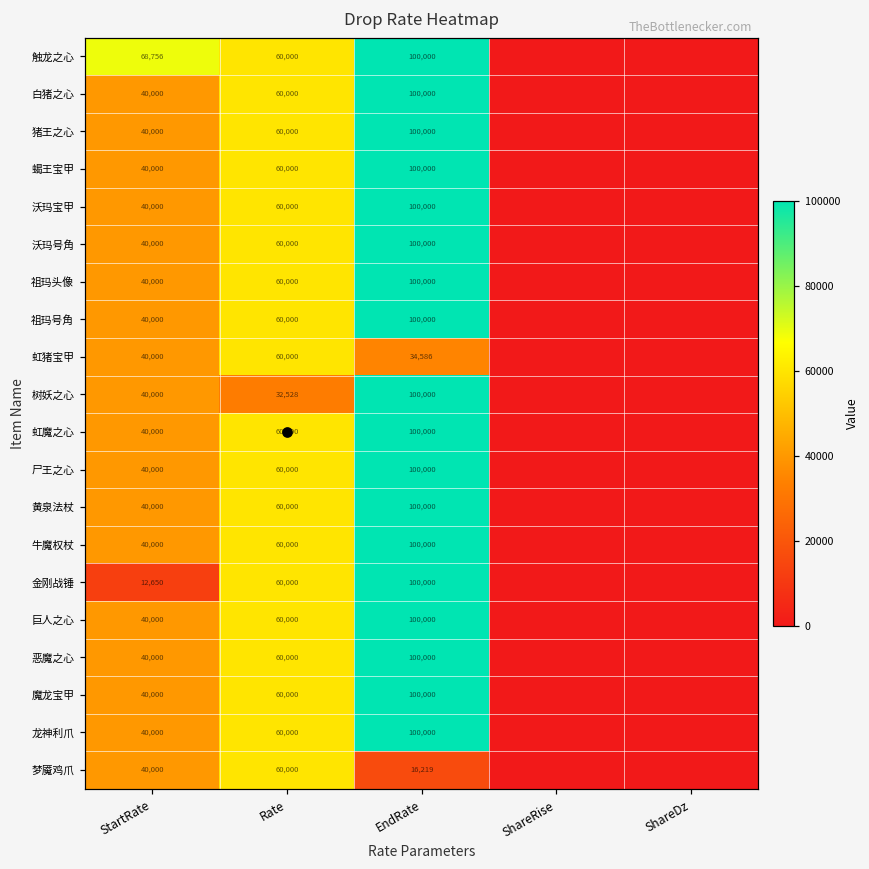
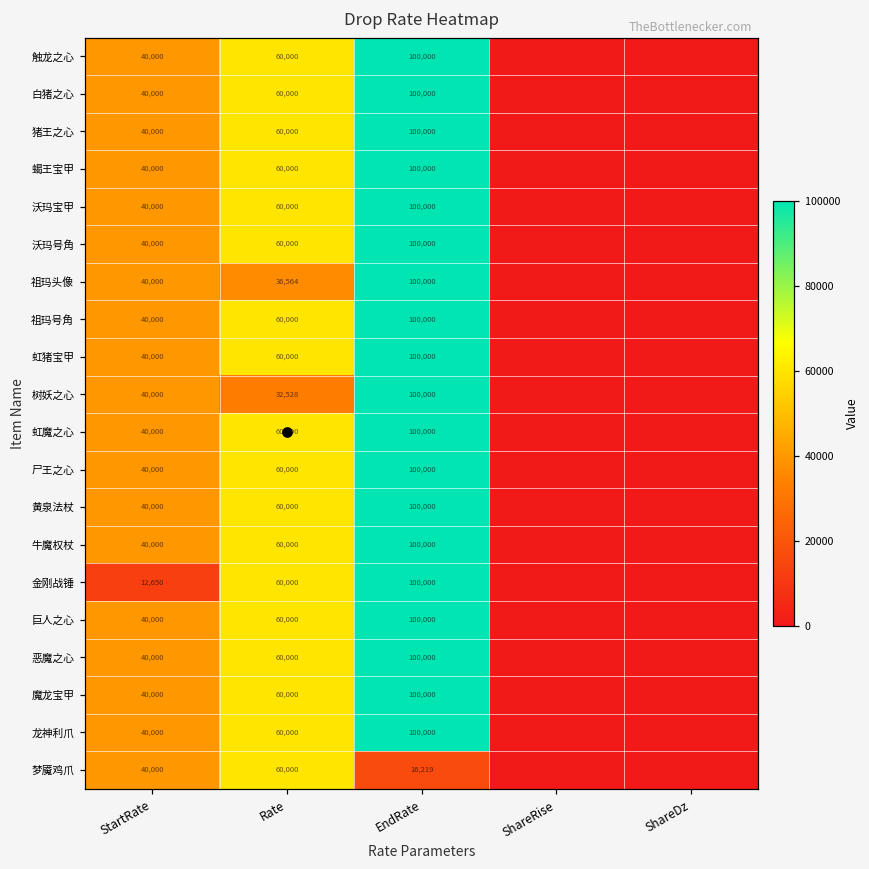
  {
    "触龙之心": {
-     "StartRate": "68,756",
+     "StartRate": "40,000",
      "Rate": "60,000",
      "EndRate": "100,000"
    },
    "白猪之心": {
      "StartRate": "40,000",
      "Rate": "60,000",
      "EndRate": "100,000"
    },
    "猪王之心": {
      "StartRate": "40,000",
      "Rate": "60,000",
      "EndRate": "100,000"
    },
    "蝎王宝甲": {
      "StartRate": "40,000",
      "Rate": "60,000",
      "EndRate": "100,000"
    },
    "沃玛宝甲": {
      "StartRate": "40,000",
      "Rate": "60,000",
      "EndRate": "100,000"
    },
    "沃玛号角": {
      "StartRate": "40,000",
      "Rate": "60,000",
      "EndRate": "100,000"
    },
    "祖玛头像": {
      "StartRate": "40,000",
-     "Rate": "60,000",
+     "Rate": "36,564",
      "EndRate": "100,000"
    },
    "祖玛号角": {
      "StartRate": "40,000",
      "Rate": "60,000",
      "EndRate": "100,000"
    },
    "虹猪宝甲": {
      "StartRate": "40,000",
      "Rate": "60,000",
-     "EndRate": "34,586"
+     "EndRate": "100,000"
    },
    "树妖之心": {
      "StartRate": "40,000",
      "Rate": "32,528",
      "EndRate": "100,000"
    },
    "虹魔之心": {
      "StartRate": "40,000",
      "EndRate": "100,000"
    },
    "尸王之心": {
      "StartRate": "40,000",
      "Rate": "60,000",
      "EndRate": "100,000"
    },
    "黄泉法杖": {
      "StartRate": "40,000",
      "Rate": "60,000",
      "EndRate": "100,000"
    },
    "牛魔权杖": {
      "StartRate": "40,000",
      "Rate": "60,000",
      "EndRate": "100,000"
    },
    "金刚战锤": {
      "StartRate": "12,650",
      "Rate": "60,000",
      "EndRate": "100,000"
    },
    "巨人之心": {
      "StartRate": "40,000",
      "Rate": "60,000",
      "EndRate": "100,000"
    },
    "恶魔之心": {
      "StartRate": "40,000",
      "Rate": "60,000",
      "EndRate": "100,000"
    },
    "魔龙宝甲": {
      "StartRate": "40,000",
      "Rate": "60,000",
      "EndRate": "100,000"
    },
    "龙神利爪": {
      "StartRate": "40,000",
      "Rate": "60,000",
      "EndRate": "100,000"
    },
    "梦魇鸡爪": {
      "StartRate": "40,000",
      "Rate": "60,000",
      "EndRate": "16,219"
    }
  }
